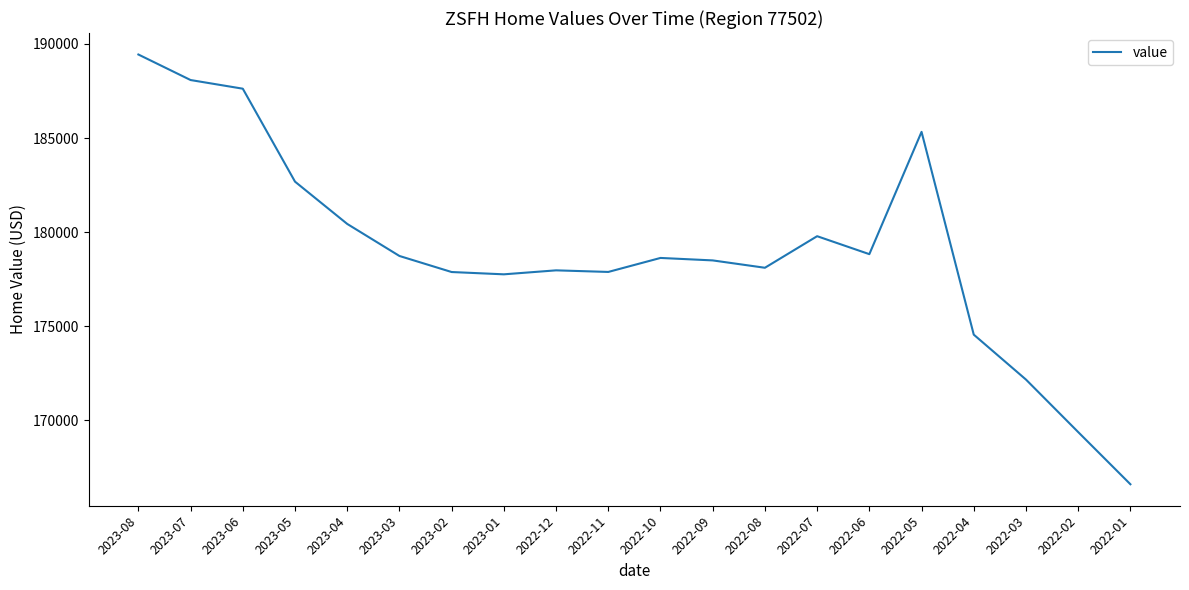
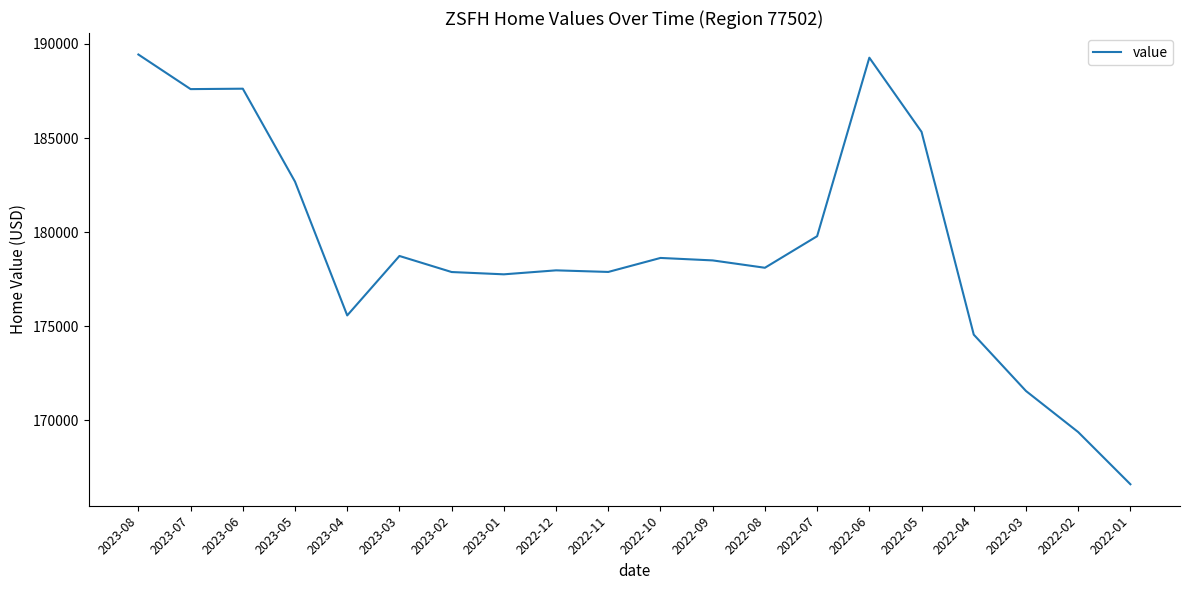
  {
    "2023-08": 189400,
-   "2023-07": 188100,
+   "2023-07": 187600,
    "2023-06": 187600,
    "2023-05": 182700,
-   "2023-04": 180400,
+   "2023-04": 175600,
    "2023-03": 178700,
    "2023-02": 177900,
    "2023-01": 177800,
    "2022-12": 178000,
    "2022-11": 177900,
    "2022-10": 178600,
    "2022-09": 178500,
    "2022-08": 178100,
    "2022-07": 179800,
-   "2022-06": 178800,
+   "2022-06": 189300,
    "2022-05": 185300,
    "2022-04": 174600,
-   "2022-03": 172200,
+   "2022-03": 171600,
    "2022-02": 169400,
    "2022-01": 166600
  }
